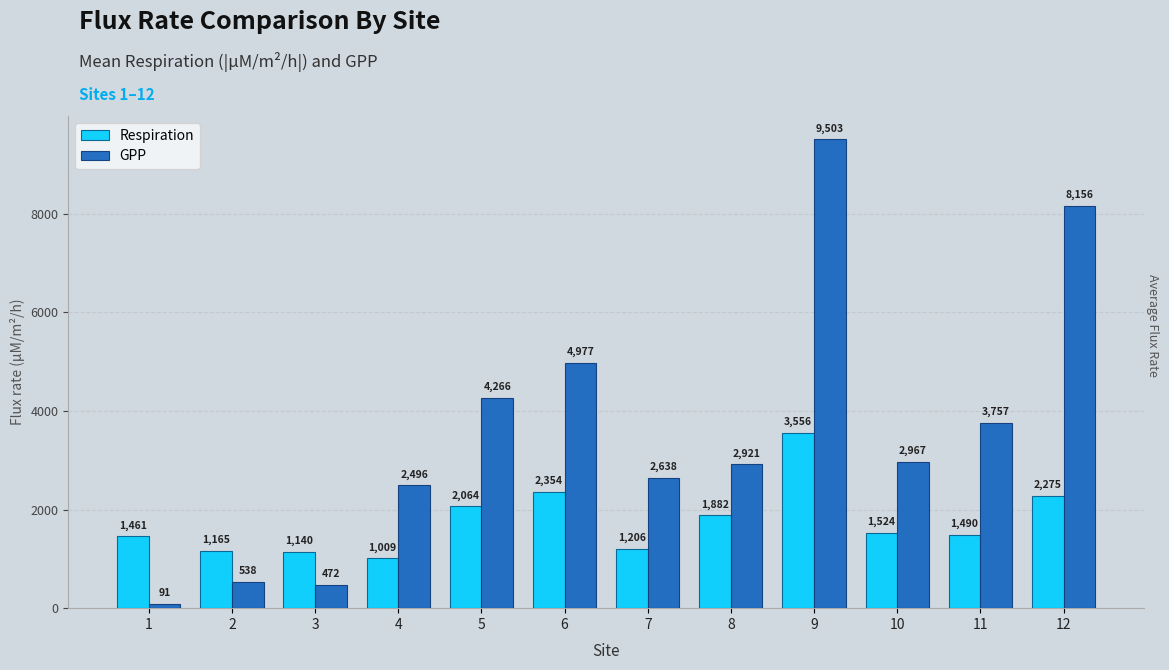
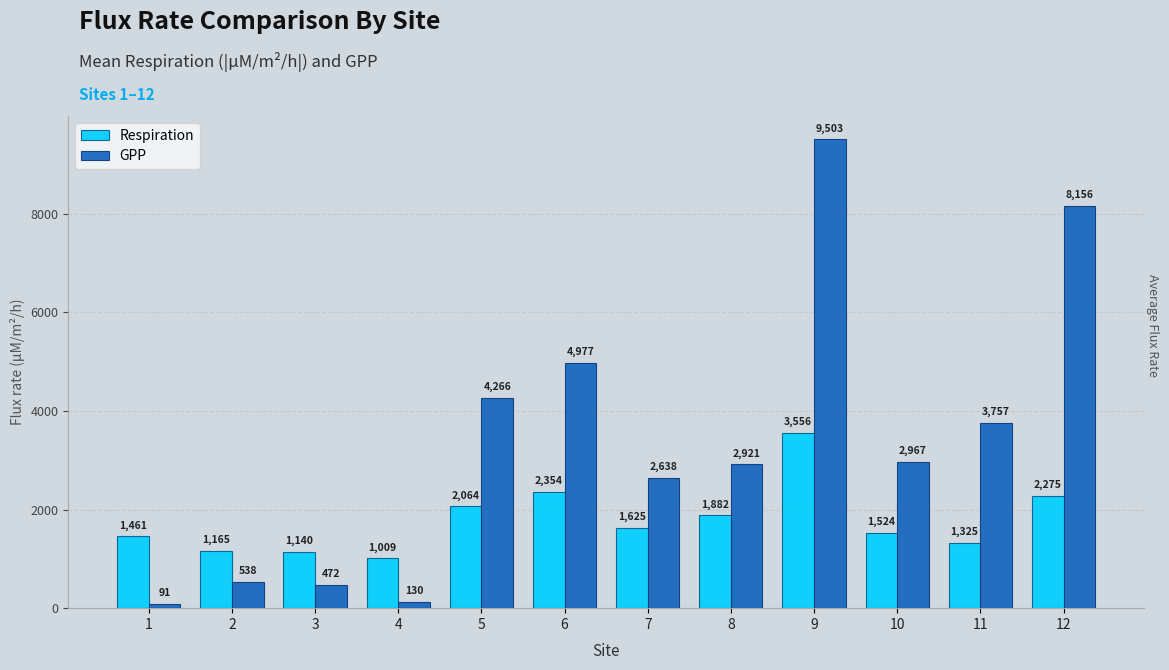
  {
    "Respiration": {
      "1": "1,461",
      "2": "1,165",
      "3": "1,140",
      "4": "1,009",
      "5": "2,064",
      "6": "2,354",
-     "7": "1,206",
+     "7": "1,625",
      "8": "1,882",
      "9": "3,556",
      "10": "1,524",
-     "11": "1,490",
+     "11": "1,325",
      "12": "2,275"
    },
    "GPP": {
      "1": "91",
      "2": "538",
      "3": "472",
-     "4": "2,496",
+     "4": "130",
      "5": "4,266",
      "6": "4,977",
      "7": "2,638",
      "8": "2,921",
      "9": "9,503",
      "10": "2,967",
      "11": "3,757",
      "12": "8,156"
    }
  }
